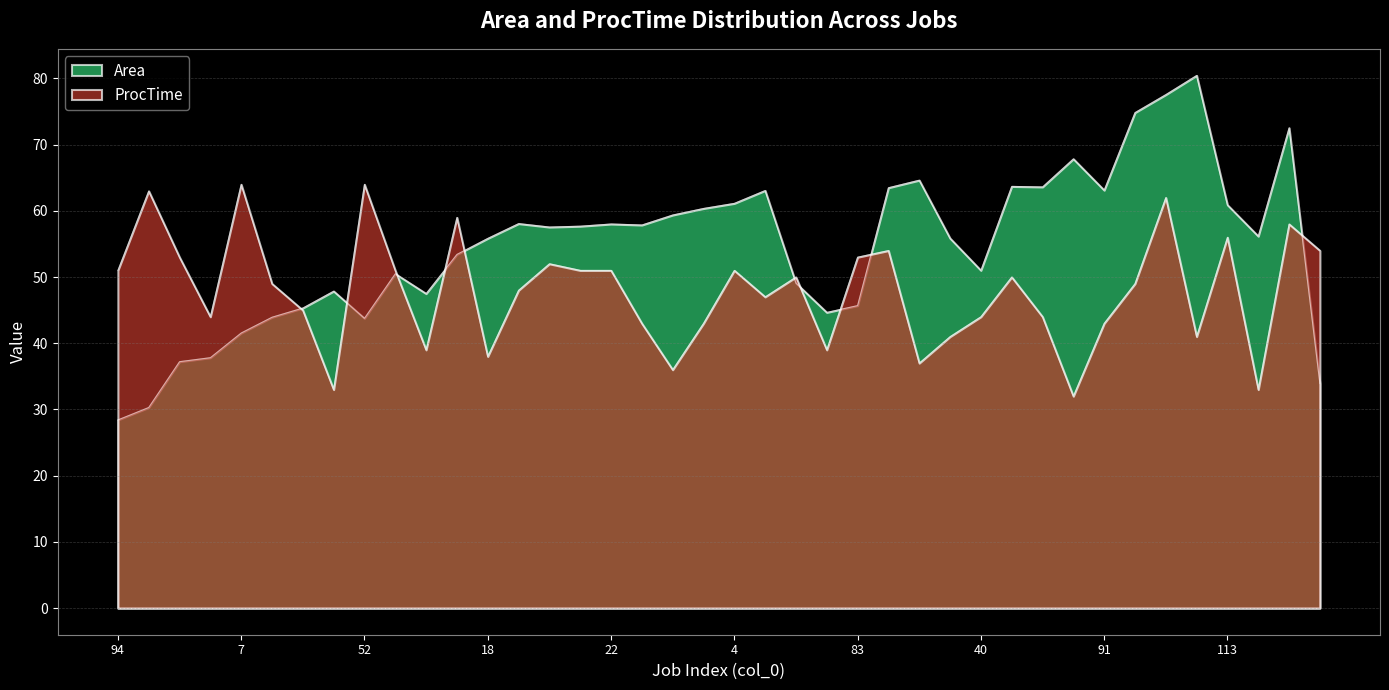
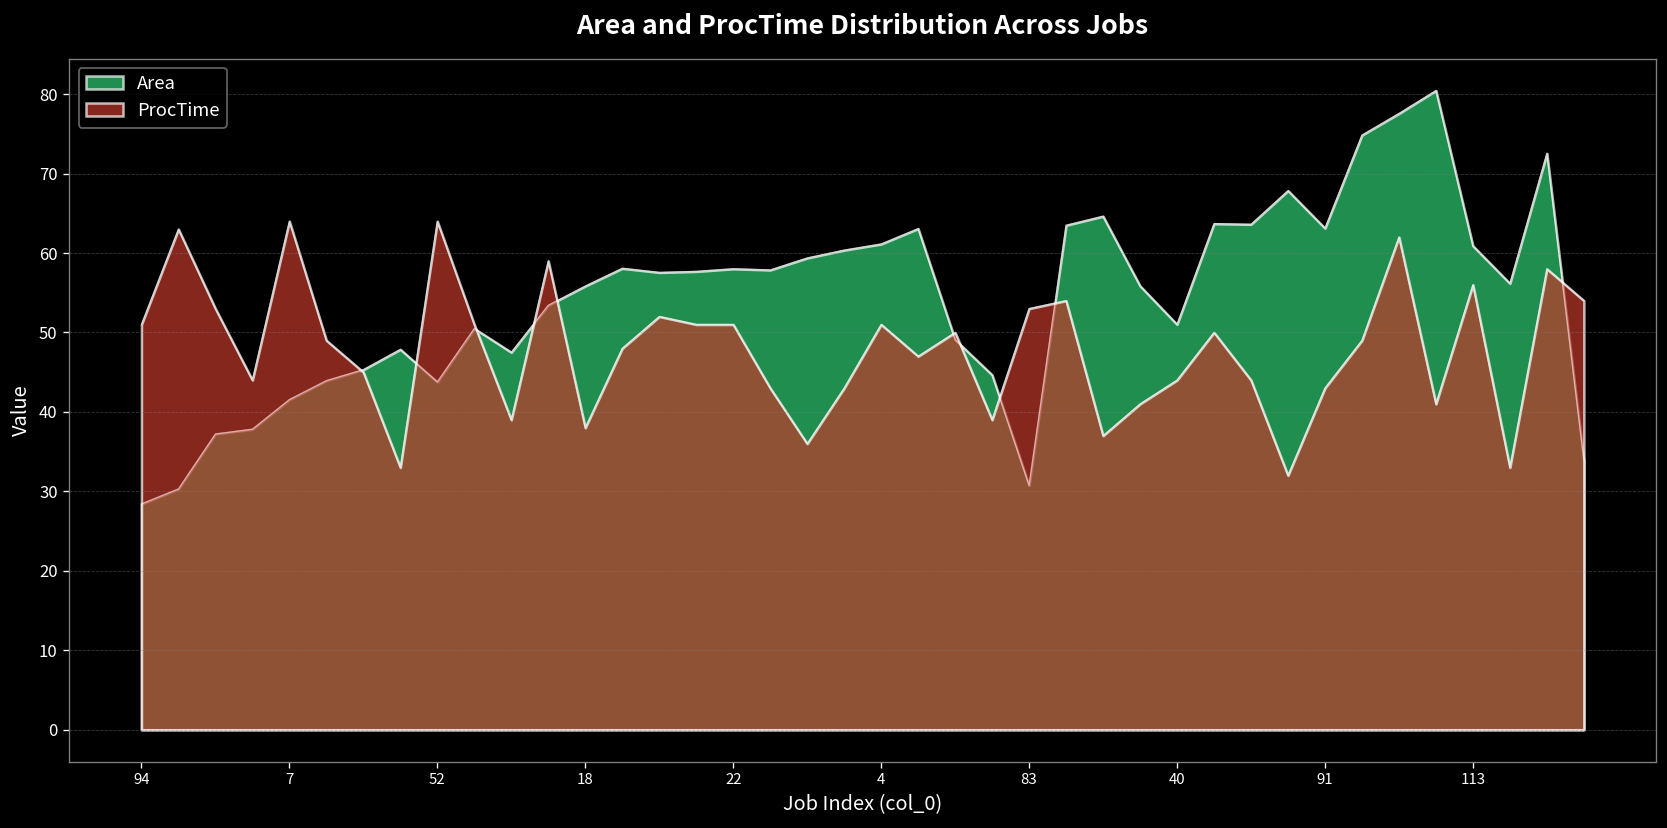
  {
    "Area": {
      "94": 28,
      "52": 44,
      "4": 61,
-     "83": 46,
+     "83": 31,
      "40": 51,
      "91": 63,
      "113": 61
    },
    "ProcTime": {
      "94": 51,
      "52": 64,
      "4": 51,
      "83": 53,
      "40": 44,
      "91": 43,
      "113": 56
    }
  }
